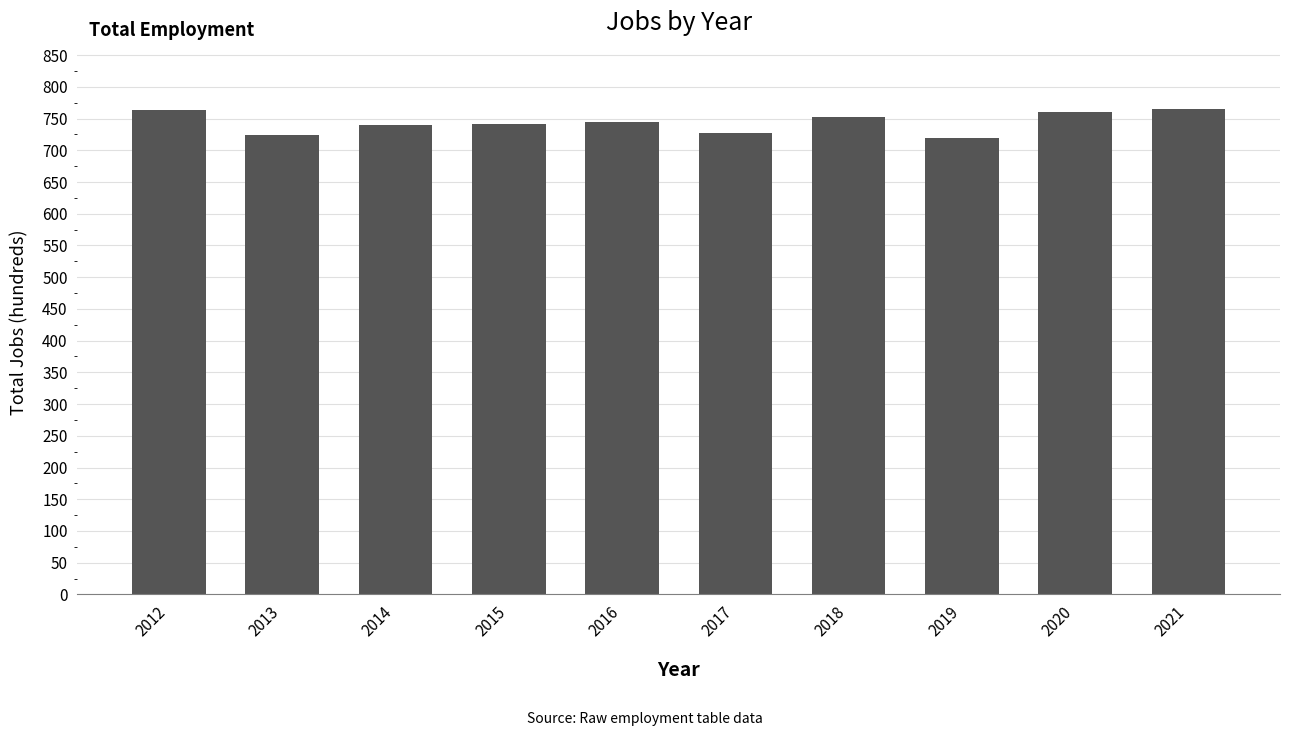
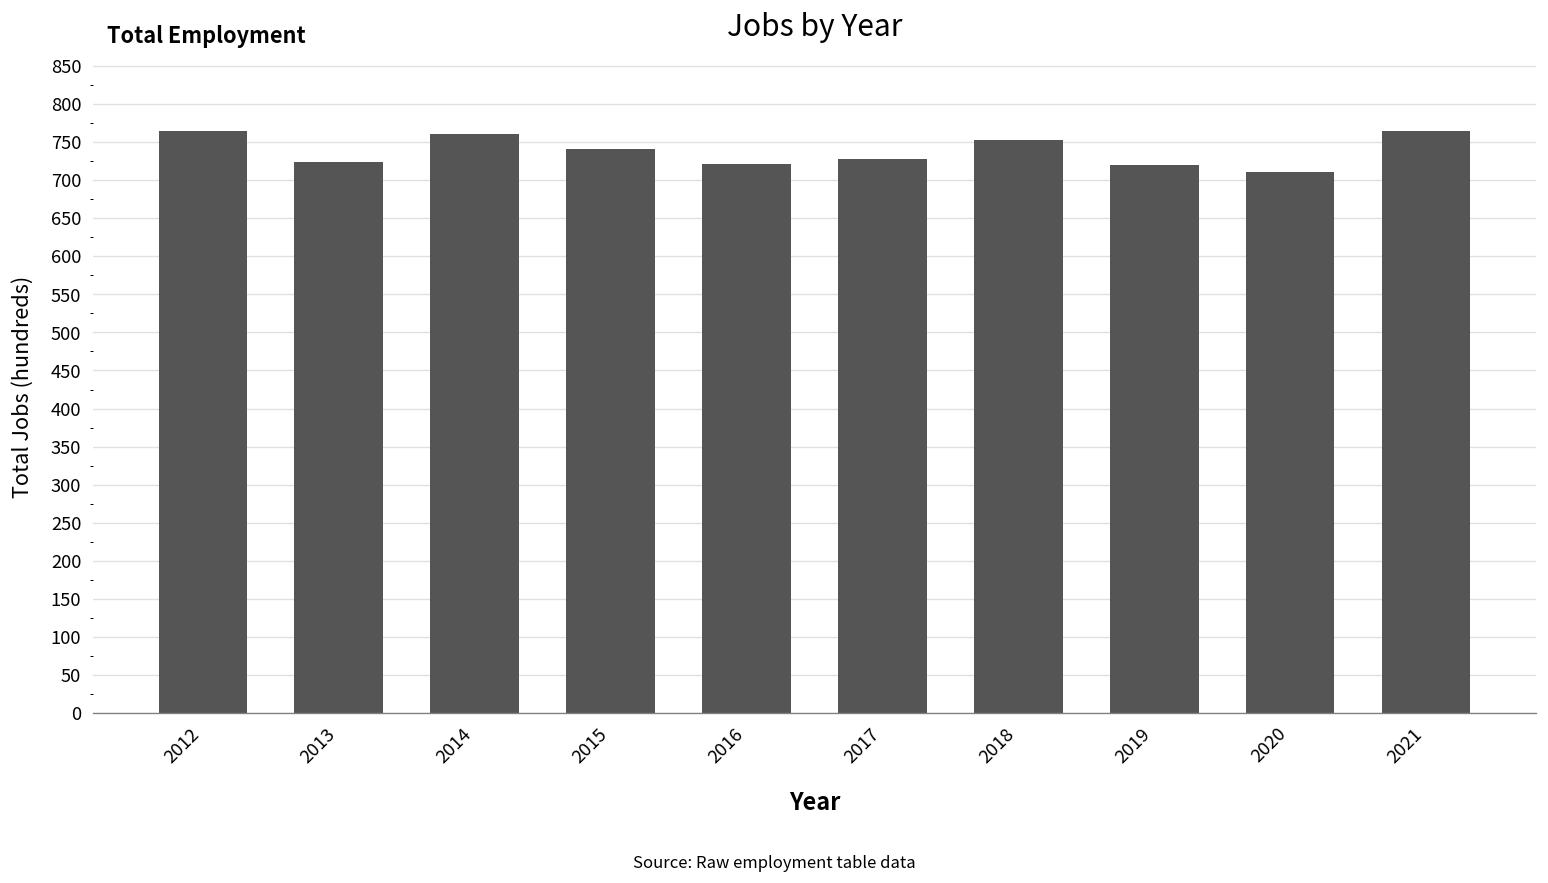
  {
    "2012": 760,
    "2013": 720,
-   "2014": 740,
+   "2014": 760,
    "2015": 740,
-   "2016": 750,
+   "2016": 720,
    "2017": 730,
    "2018": 750,
    "2019": 720,
-   "2020": 760,
+   "2020": 710,
    "2021": 770
  }
